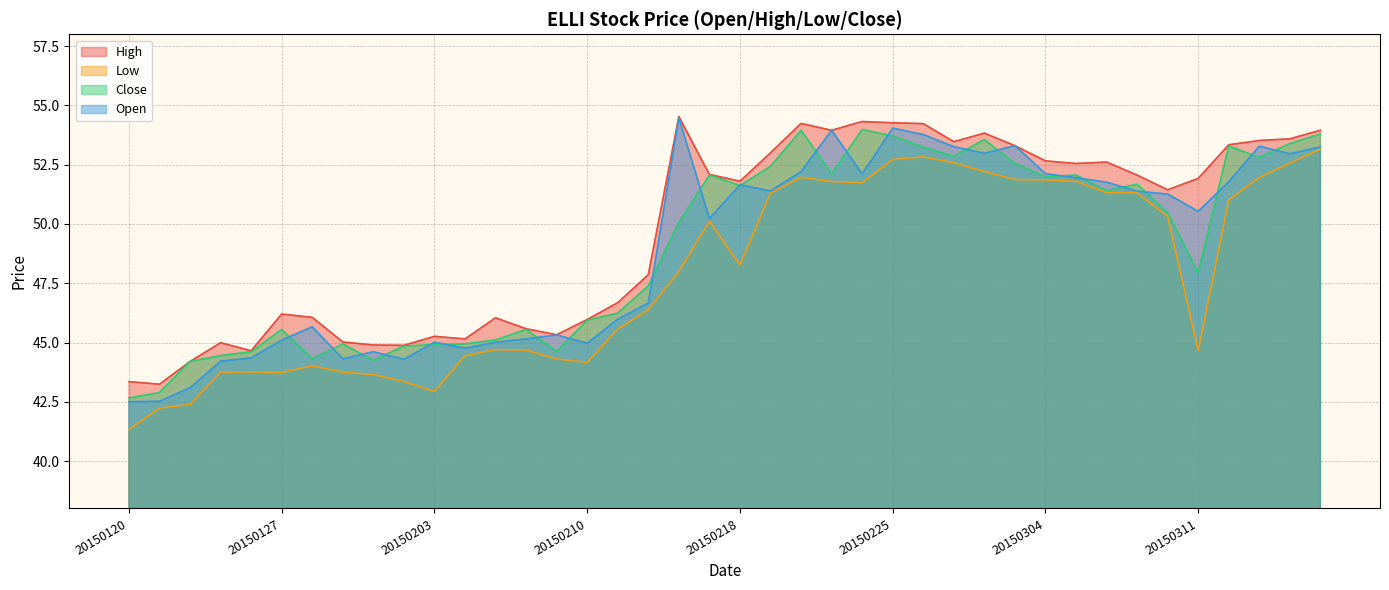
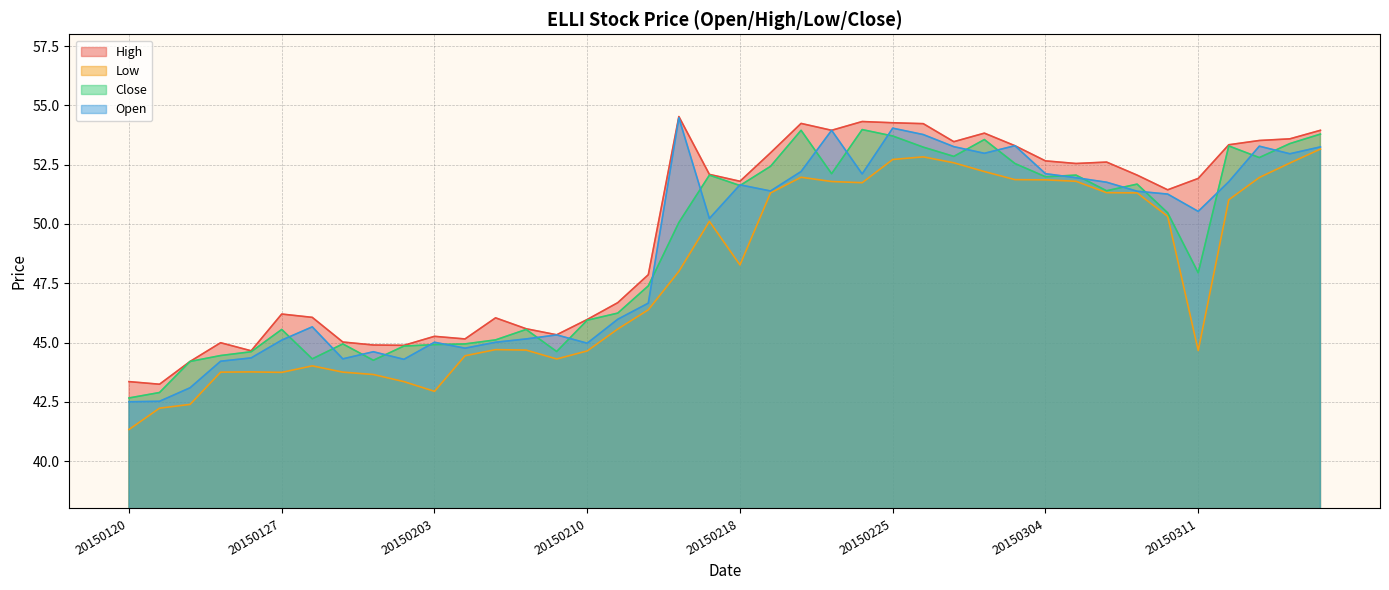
  {
    "High": {
      "20150120": 43.4,
      "20150127": 46.2,
      "20150203": 45.3,
      "20150218": 51.8,
      "20150225": 54.3,
      "20150304": 52.7,
      "20150311": 51.9
    },
    "Low": {
      "20150120": 41.3,
      "20150127": 43.7,
      "20150203": 42.9,
-     "20150210": 44.2,
+     "20150210": 44.6,
      "20150218": 48.3,
      "20150225": 52.7,
      "20150304": 51.9,
      "20150311": 44.7
    },
    "Close": {
      "20150120": 42.7,
      "20150127": 45.6,
      "20150225": 53.7,
      "20150304": 52.0,
      "20150311": 47.9
    },
    "Open": {
      "20150120": 42.5,
      "20150127": 45.1,
      "20150210": 45.0,
      "20150225": 54.0,
      "20150304": 52.1,
      "20150311": 50.5
    }
  }
